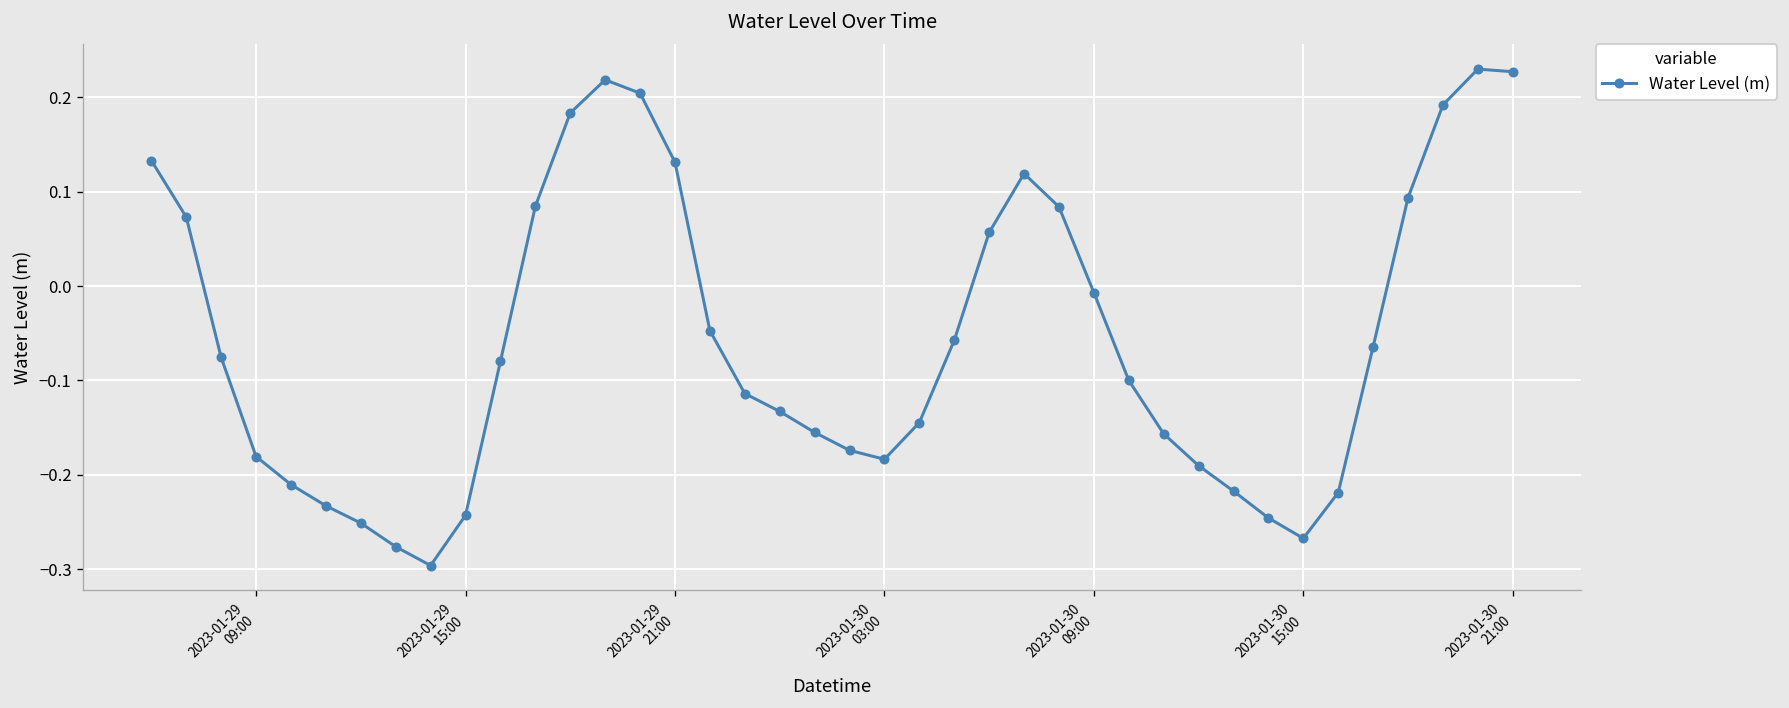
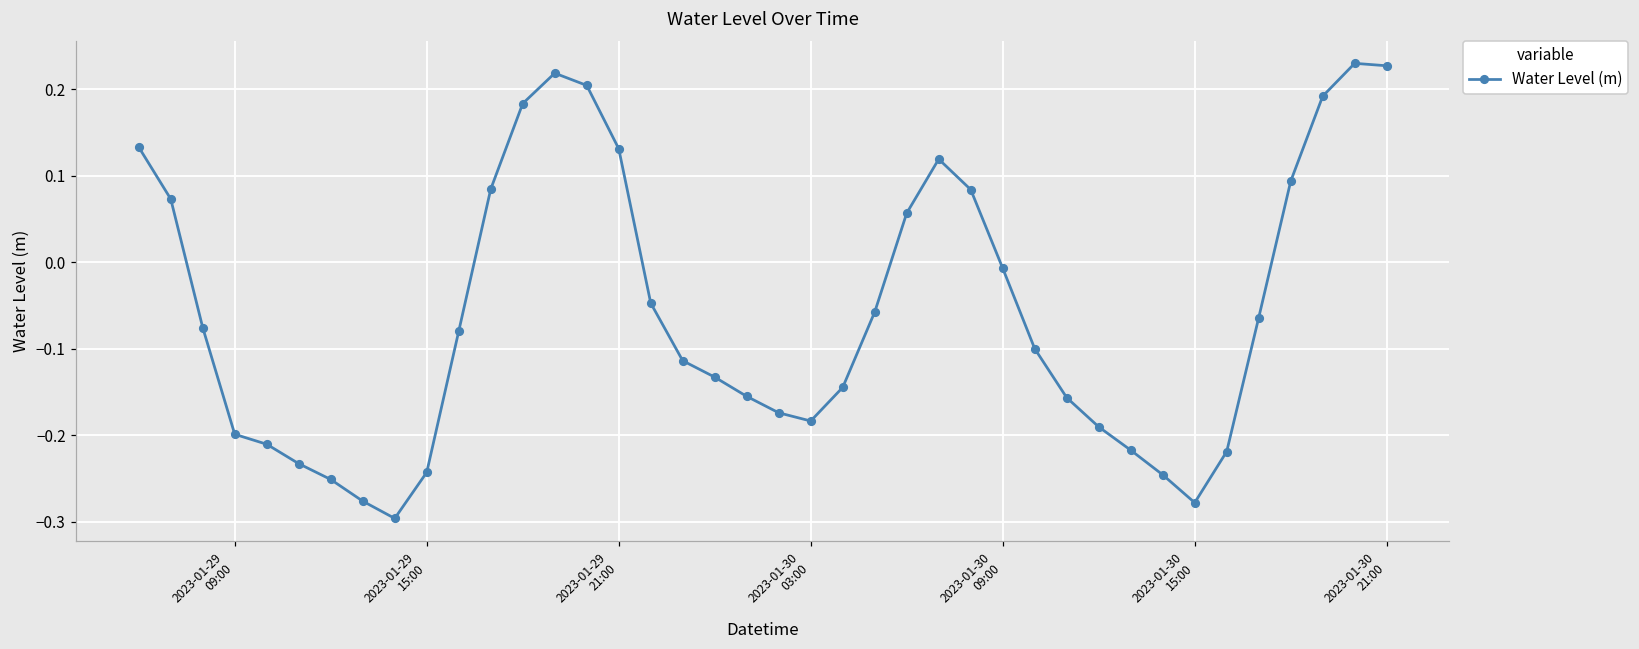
  {
-   "2023-01-29 09:00": -0.18,
+   "2023-01-29 09:00": -0.20,
    "2023-01-29 15:00": -0.24,
    "2023-01-29 21:00": 0.13,
    "2023-01-30 03:00": -0.18,
    "2023-01-30 09:00": -0.01,
-   "2023-01-30 15:00": -0.27,
+   "2023-01-30 15:00": -0.28,
    "2023-01-30 21:00": 0.23
  }
